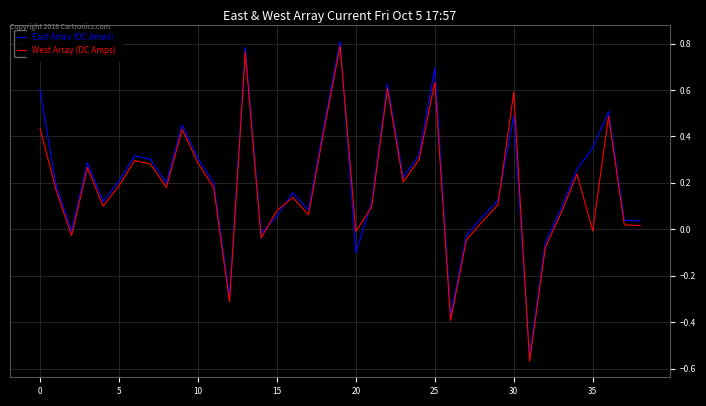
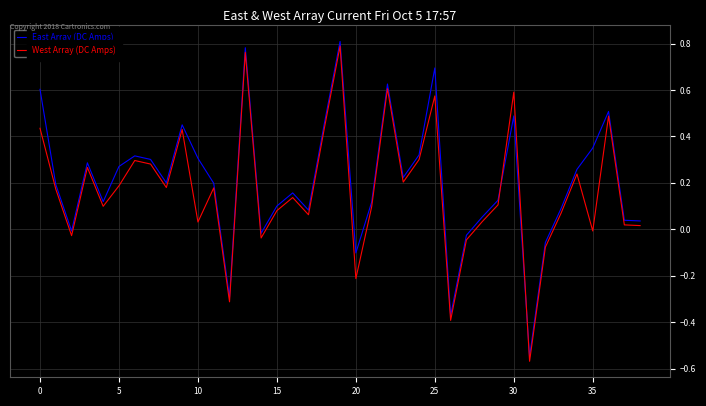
  {
    "East Array (DC Amps)": {
      "0": 0.60,
-     "5": 0.21,
+     "5": 0.27,
      "10": 0.31,
-     "15": 0.06,
+     "15": 0.10,
      "20": -0.10,
      "25": 0.69,
      "30": 0.49,
      "35": 0.35
    },
    "West Array (DC Amps)": {
      "0": 0.44,
      "5": 0.19,
-     "10": 0.29,
+     "10": 0.03,
      "15": 0.08,
-     "20": -0.01,
-     "25": 0.63,
+     "20": -0.21,
+     "25": 0.57,
      "30": 0.59,
      "35": -0.01
    }
  }
